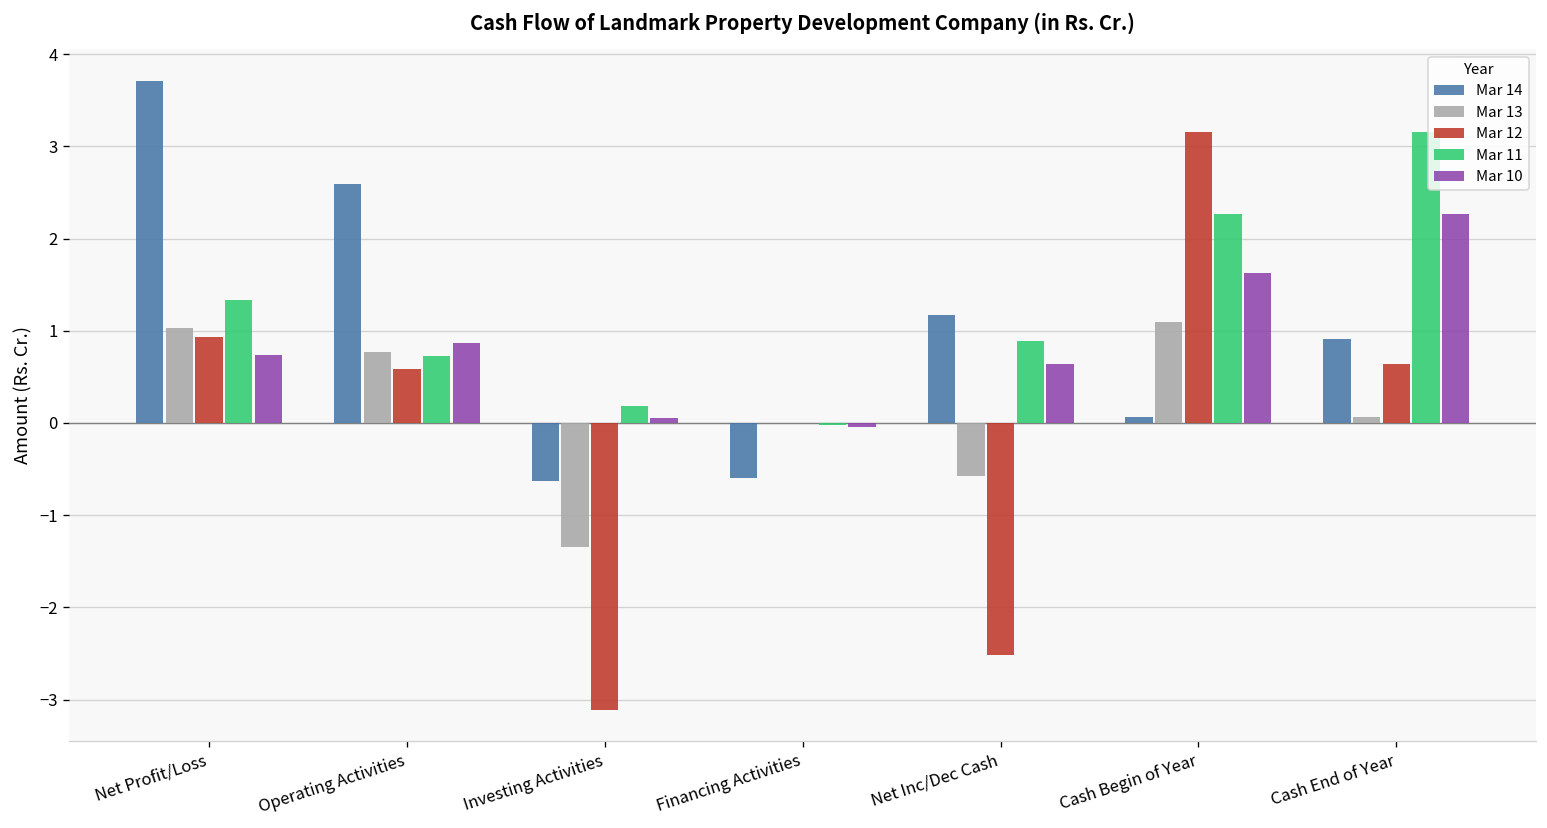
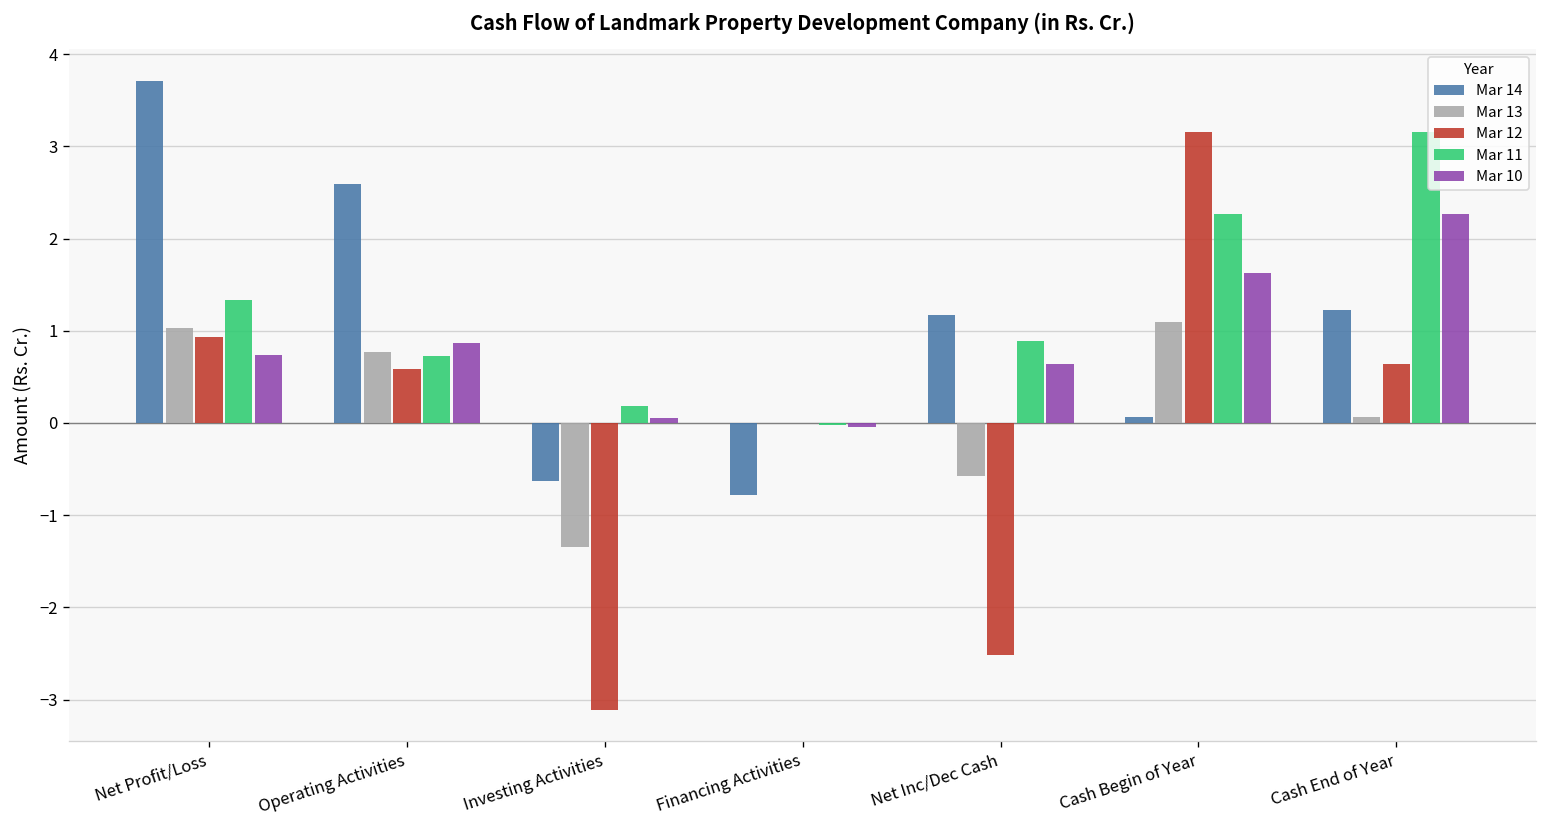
  {
    "Mar 14": {
      "Net Profit/Loss": 3.7,
      "Operating Activities": 2.6,
      "Investing Activities": -0.6,
-     "Financing Activities": -0.6,
+     "Financing Activities": -0.8,
      "Net Inc/Dec Cash": 1.2,
      "Cash Begin of Year": 0.1,
-     "Cash End of Year": 0.9
+     "Cash End of Year": 1.2
    },
    "Mar 13": {
      "Net Profit/Loss": 1.0,
      "Operating Activities": 0.8,
      "Investing Activities": -1.4,
      "Financing Activities": 0.0,
      "Net Inc/Dec Cash": -0.6,
      "Cash Begin of Year": 1.1,
      "Cash End of Year": 0.1
    },
    "Mar 12": {
      "Net Profit/Loss": 0.9,
      "Operating Activities": 0.6,
      "Investing Activities": -3.1,
      "Financing Activities": 0.0,
      "Net Inc/Dec Cash": -2.5,
      "Cash Begin of Year": 3.2,
      "Cash End of Year": 0.6
    },
    "Mar 11": {
      "Net Profit/Loss": 1.3,
      "Operating Activities": 0.7,
      "Investing Activities": 0.2,
      "Net Inc/Dec Cash": 0.9,
      "Cash Begin of Year": 2.3,
      "Cash End of Year": 3.2
    },
    "Mar 10": {
      "Net Profit/Loss": 0.7,
      "Operating Activities": 0.9,
      "Investing Activities": 0.1,
      "Financing Activities": 0.0,
      "Net Inc/Dec Cash": 0.6,
      "Cash Begin of Year": 1.6,
      "Cash End of Year": 2.3
    }
  }
